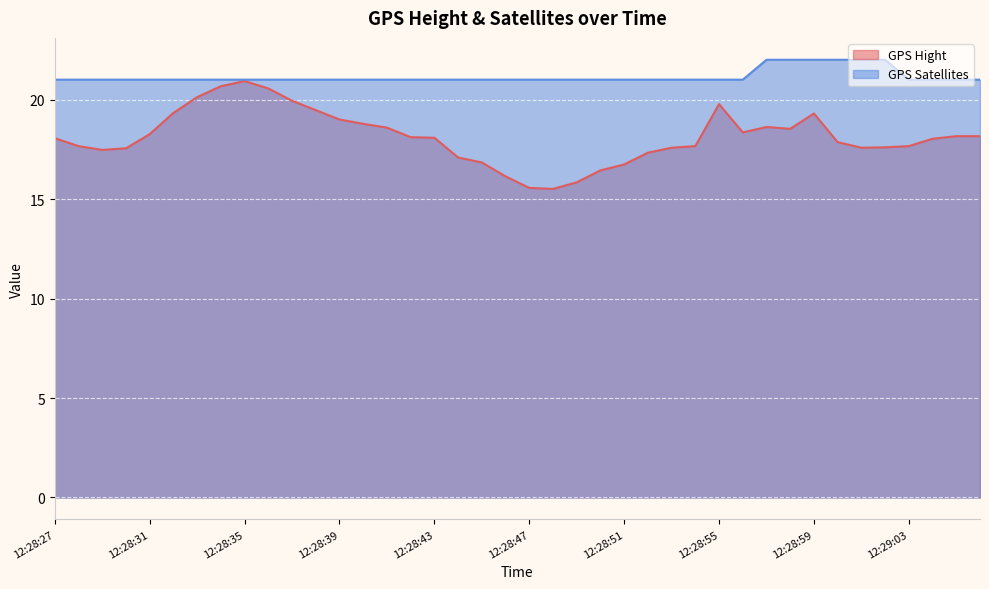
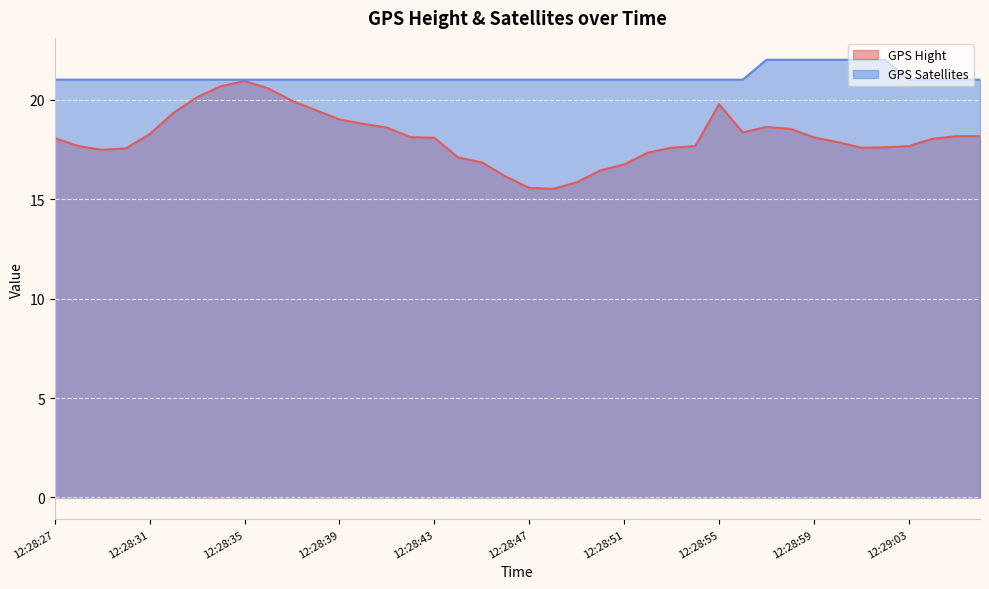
  {
    "GPS Hight": {
      "12:28:27": 18.1,
      "12:28:31": 18.3,
      "12:28:39": 19.0,
      "12:28:43": 18.1,
      "12:28:47": 15.6,
      "12:28:51": 16.7,
      "12:28:55": 19.8,
-     "12:28:59": 19.3,
+     "12:28:59": 18.1,
      "12:29:03": 17.7
    },
    "GPS Satellites": {
      "12:28:27": 21.0,
      "12:28:31": 21.0,
      "12:28:39": 21.0,
      "12:28:43": 21.0,
      "12:28:47": 21.0,
      "12:28:51": 21.0,
      "12:28:55": 21.0,
      "12:28:59": 22.0
    }
  }
